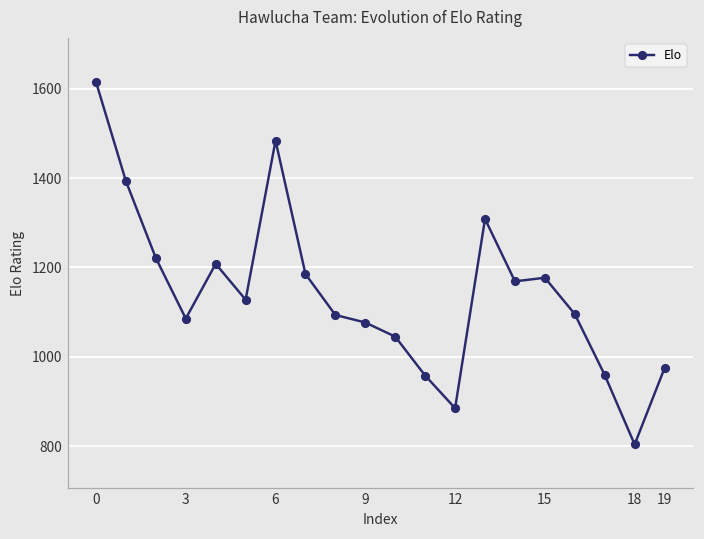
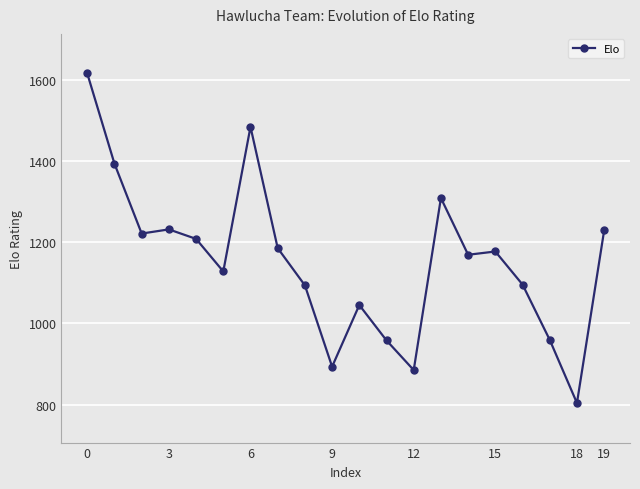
  {
    "0": 1620,
-   "3": 1090,
+   "3": 1230,
    "6": 1480,
-   "9": 1080,
+   "9": 890,
    "12": 890,
    "15": 1180,
    "18": 800,
-   "19": 970
+   "19": 1230
  }
